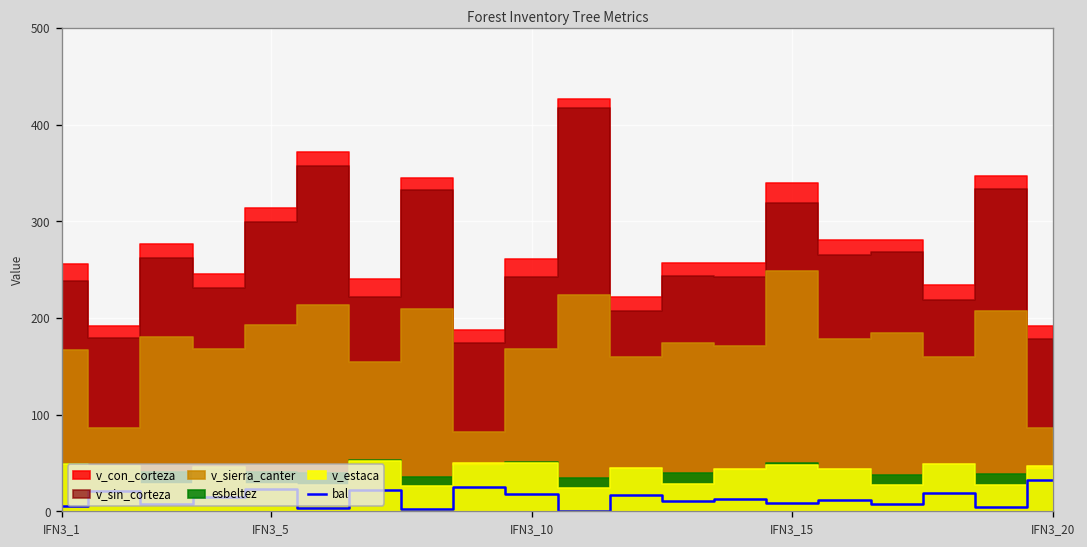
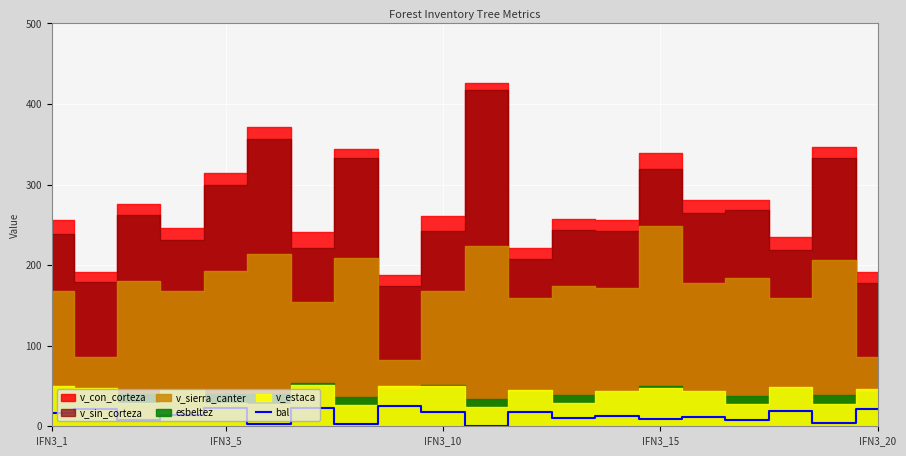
  {
    "bal": {
-     "IFN3_1": 10,
+     "IFN3_1": 20,
      "IFN3_10": 20,
      "IFN3_15": 10,
-     "IFN3_20": 30
+     "IFN3_20": 20
    }
  }
